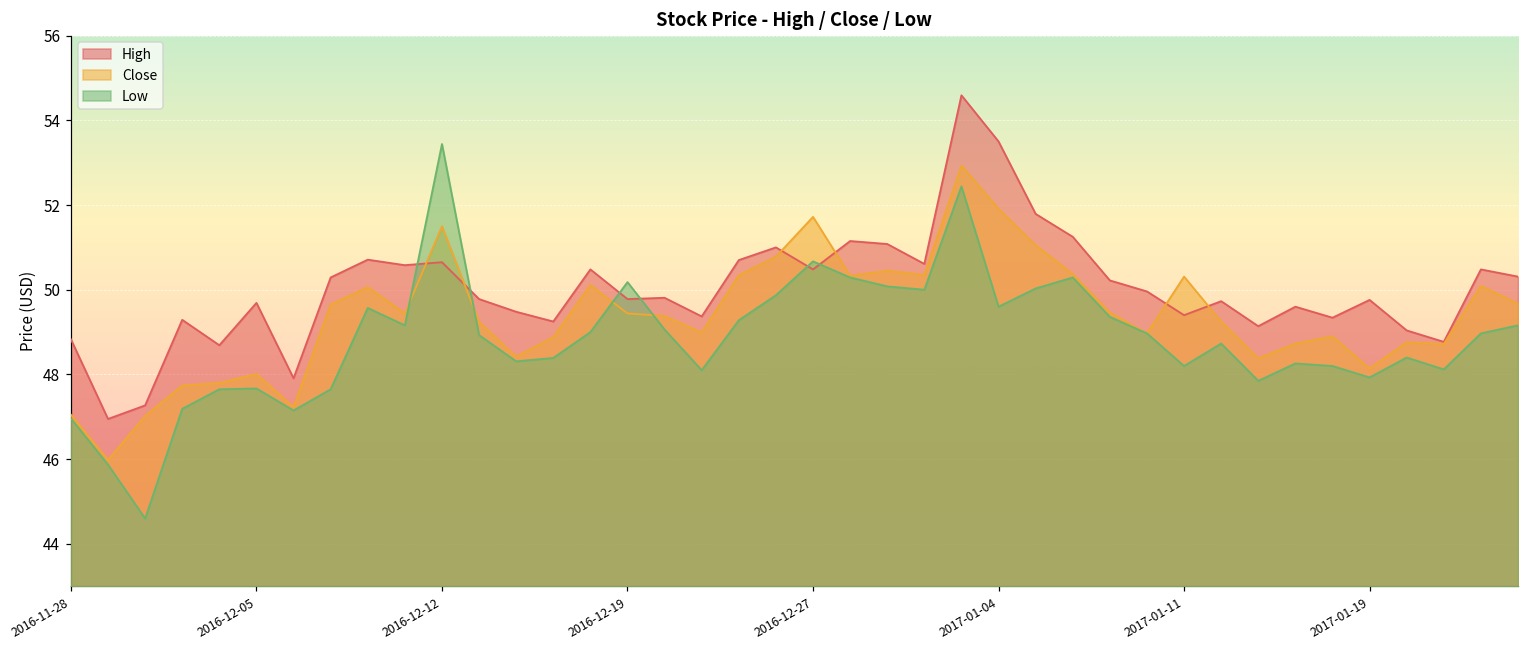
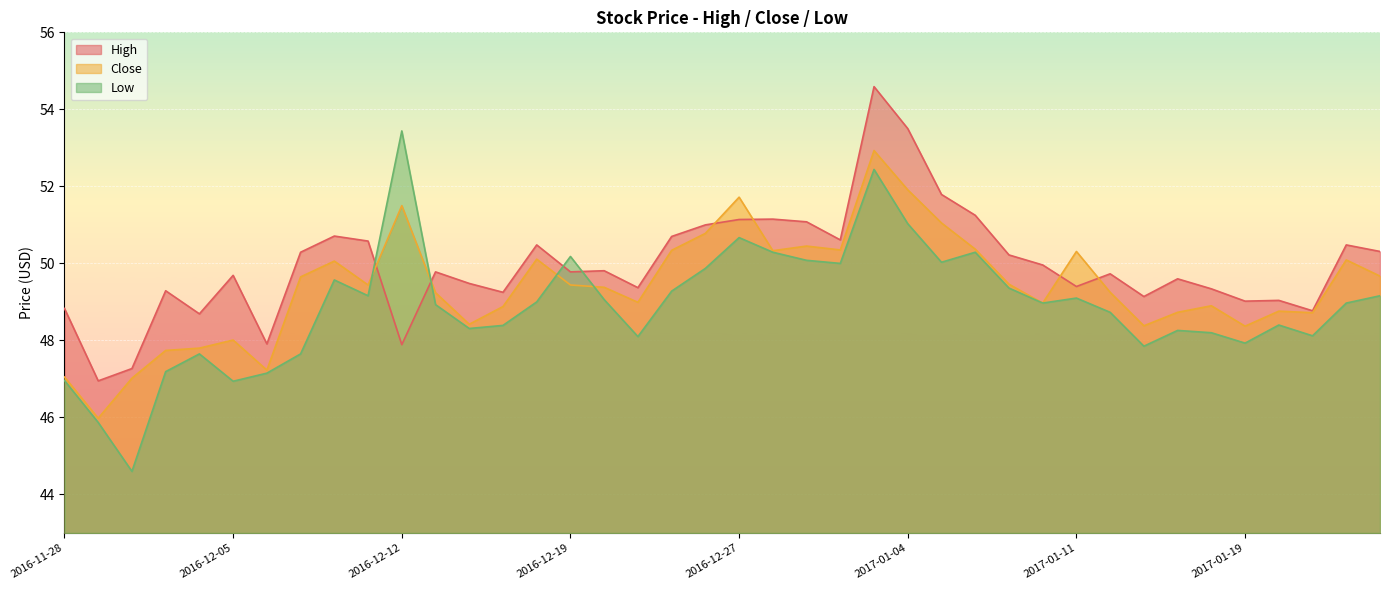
  {
    "High": {
      "2016-11-28": 48.8,
      "2016-12-05": 49.7,
-     "2016-12-12": 50.7,
+     "2016-12-12": 47.9,
      "2016-12-19": 49.8,
-     "2016-12-27": 50.5,
+     "2016-12-27": 51.1,
      "2017-01-04": 53.5,
      "2017-01-11": 49.4,
-     "2017-01-19": 49.8
+     "2017-01-19": 49.0
    },
    "Close": {
      "2016-11-28": 47.1,
      "2016-12-05": 48.0,
      "2016-12-12": 51.5,
      "2016-12-19": 49.4,
      "2016-12-27": 51.7,
      "2017-01-04": 51.9,
      "2017-01-11": 50.3,
-     "2017-01-19": 48.1
+     "2017-01-19": 48.4
    },
    "Low": {
      "2016-11-28": 47.0,
-     "2016-12-05": 47.7,
+     "2016-12-05": 46.9,
      "2016-12-12": 53.4,
      "2016-12-19": 50.2,
      "2016-12-27": 50.7,
-     "2017-01-04": 49.6,
-     "2017-01-11": 48.2,
+     "2017-01-04": 51.0,
+     "2017-01-11": 49.1,
      "2017-01-19": 47.9
    }
  }
